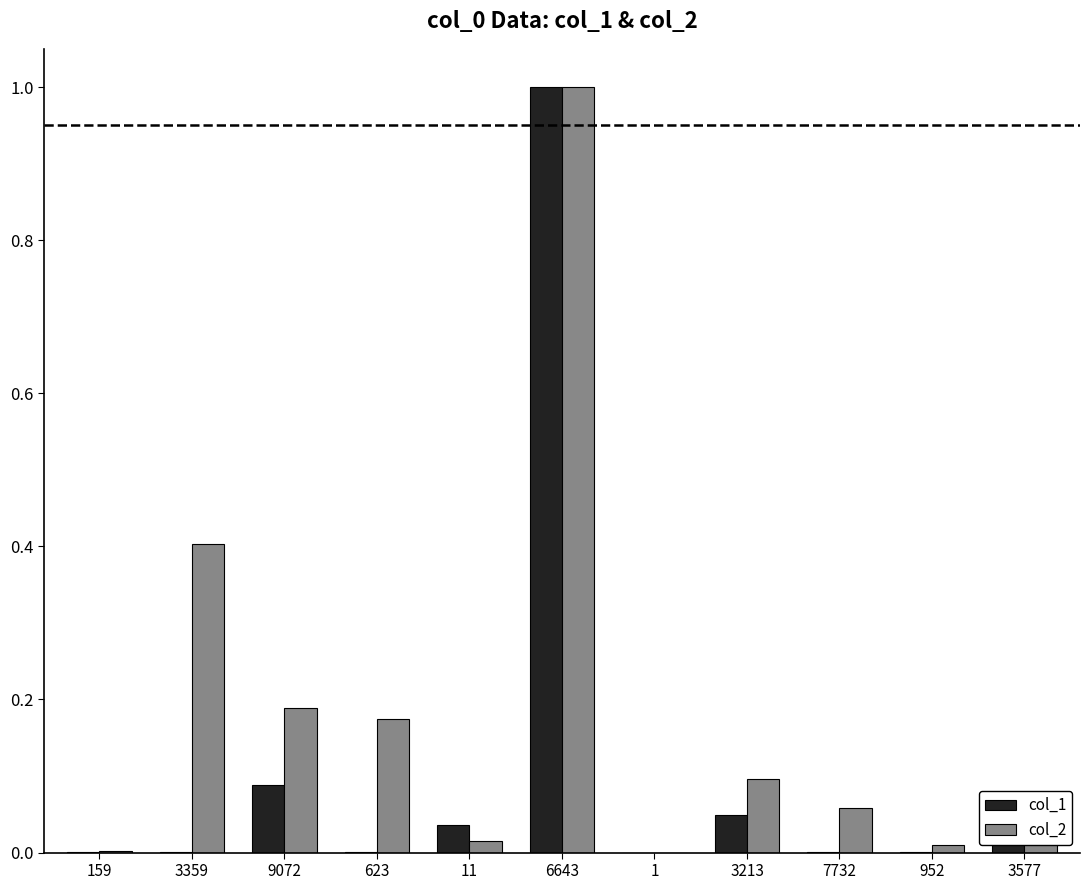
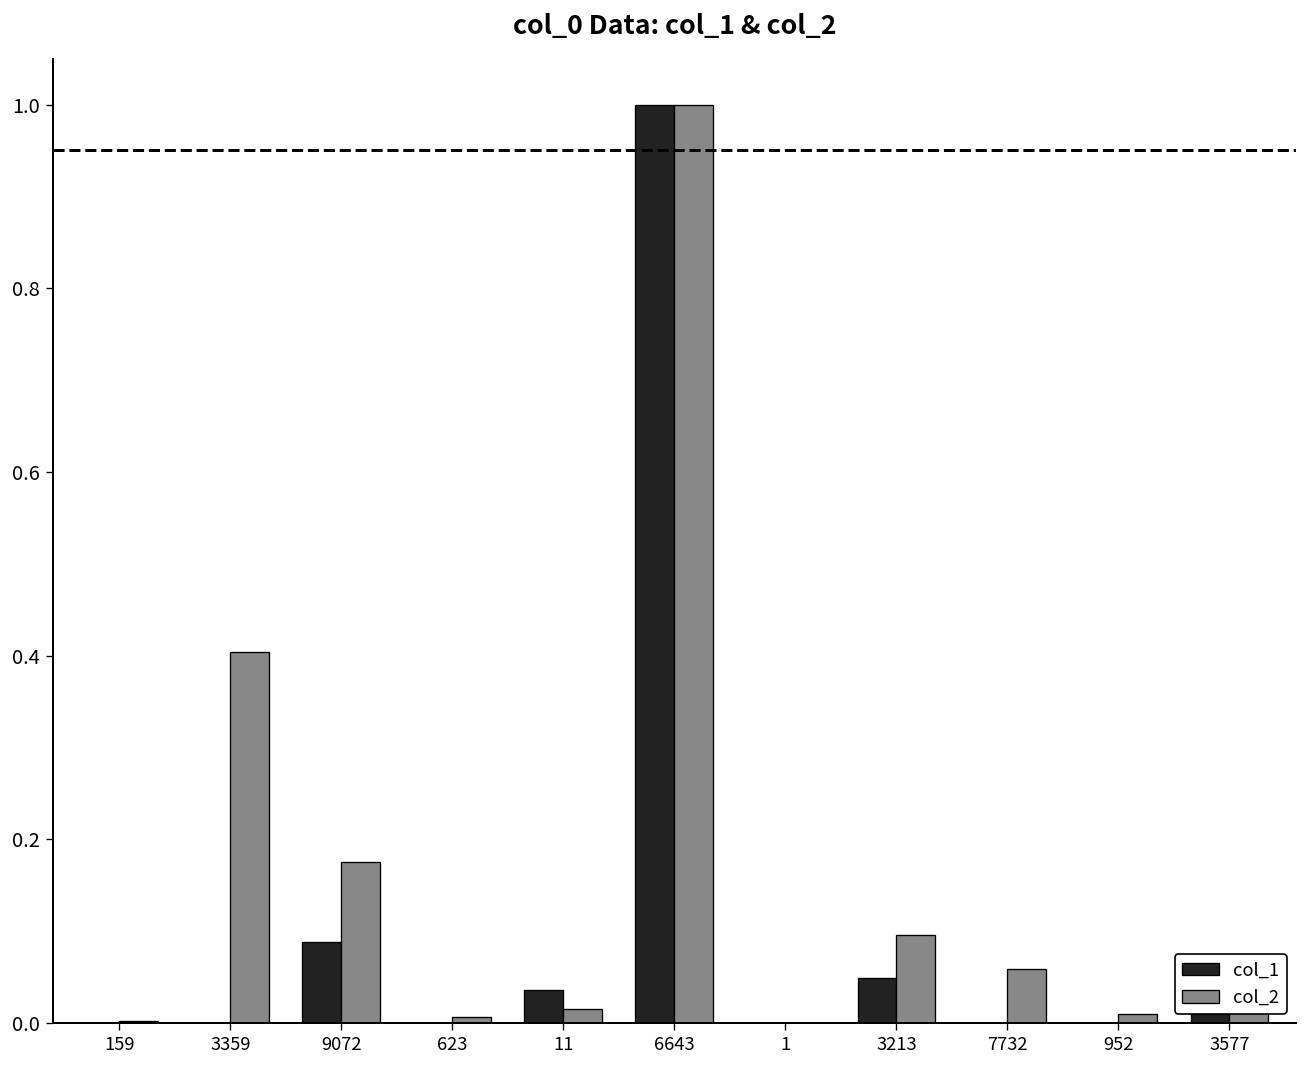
  {
    "col_1": {
      "9072": 0.09,
      "11": 0.04,
      "6643": 1.00,
      "3213": 0.05
    },
    "col_2": {
      "3359": 0.40,
-     "9072": 0.19,
-     "623": 0.17,
+     "9072": 0.18,
+     "623": 0.01,
      "11": 0.01,
      "6643": 1.00,
      "3213": 0.10,
      "7732": 0.06,
      "952": 0.01
    }
  }
